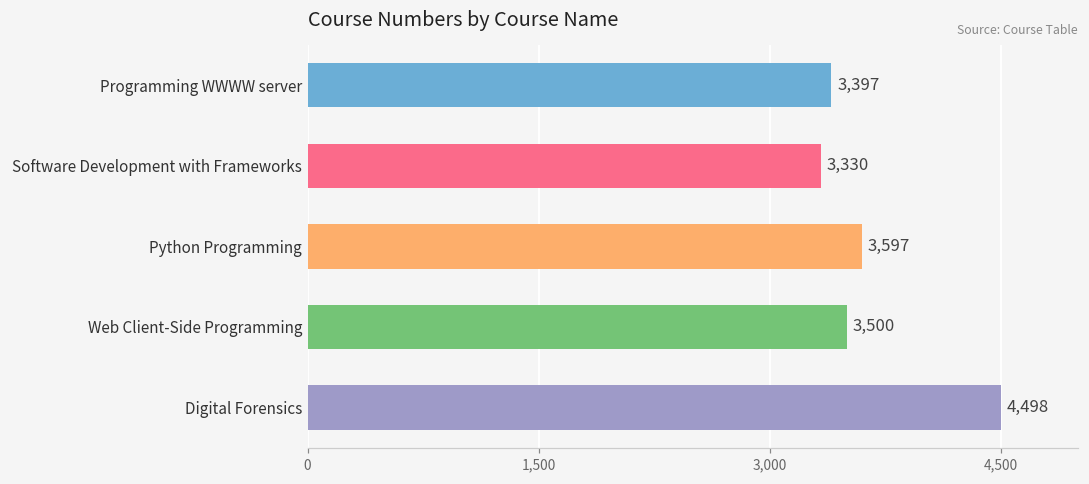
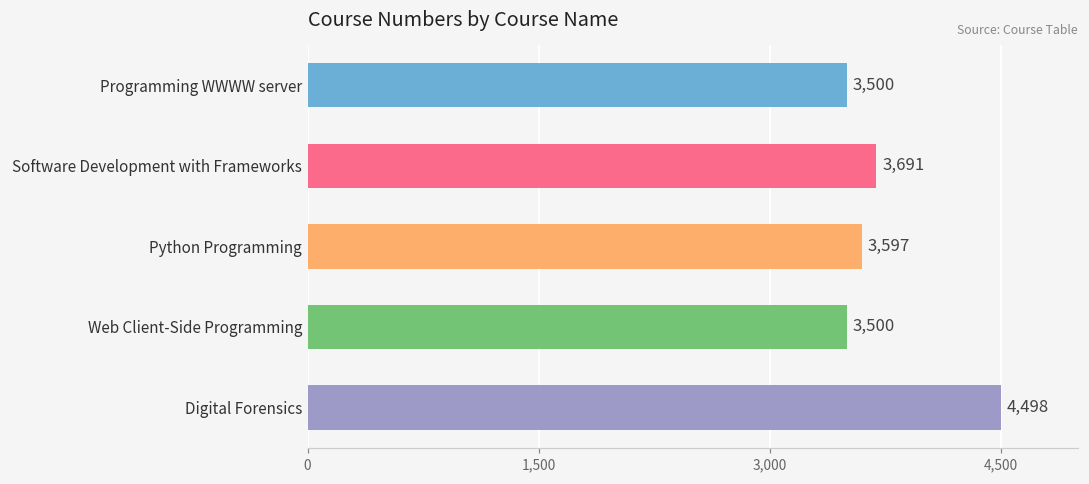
  {
-   "Programming WWWW server": "3,397",
-   "Software Development with Frameworks": "3,330",
+   "Programming WWWW server": "3,500",
+   "Software Development with Frameworks": "3,691",
    "Python Programming": "3,597",
    "Web Client-Side Programming": "3,500",
    "Digital Forensics": "4,498"
  }
